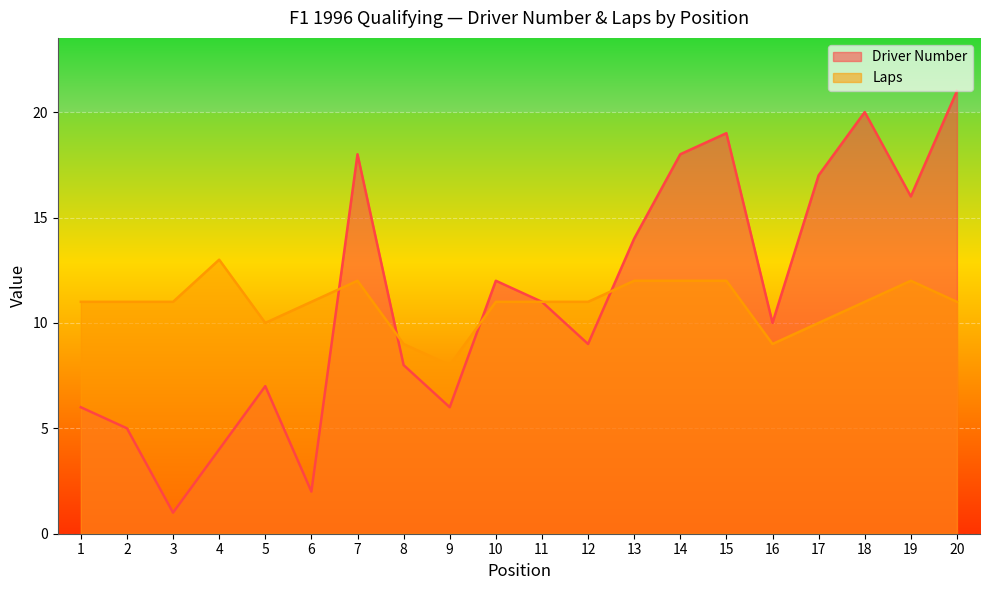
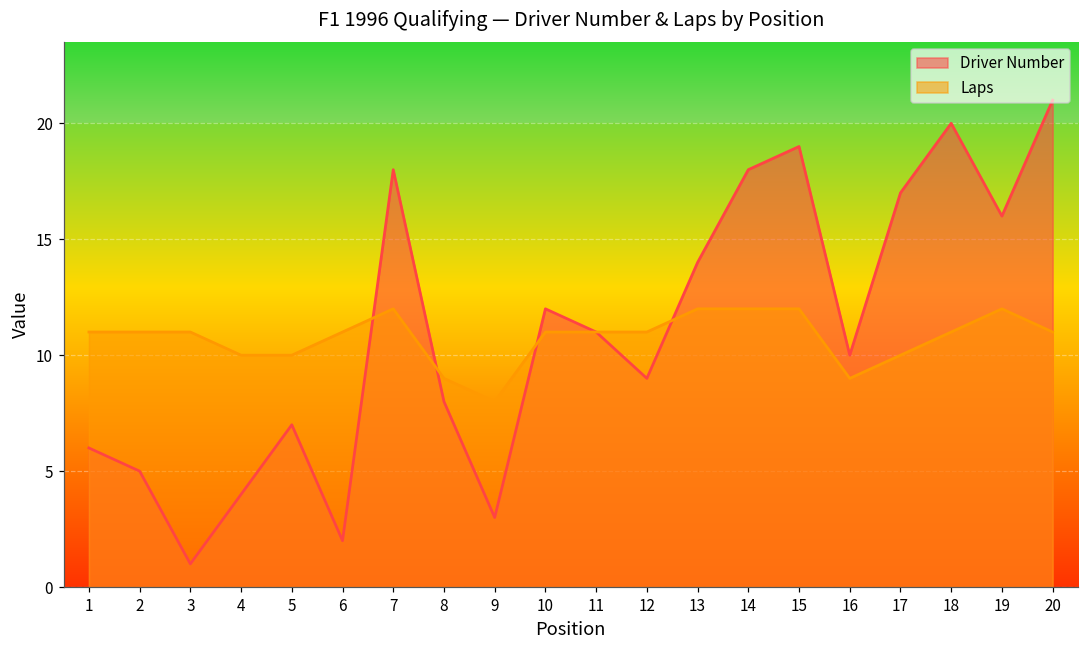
  {
    "Driver Number": {
      "1": 6,
      "2": 5,
      "3": 1,
      "4": 4,
      "5": 7,
      "6": 2,
      "7": 18,
      "8": 8,
-     "9": 6,
+     "9": 3,
      "10": 12,
      "12": 9,
      "13": 14,
      "14": 18,
      "15": 19,
      "16": 10,
      "17": 17,
      "18": 20,
      "19": 16,
      "20": 21
    },
    "Laps": {
      "1": 11,
      "2": 11,
      "3": 11,
-     "4": 13,
+     "4": 10,
      "5": 10,
      "6": 11,
      "7": 12,
      "8": 9,
      "9": 8,
      "10": 11,
      "12": 11,
      "13": 12,
      "14": 12,
      "15": 12,
      "16": 9,
      "17": 10,
      "18": 11,
      "19": 12,
      "20": 11
    }
  }
